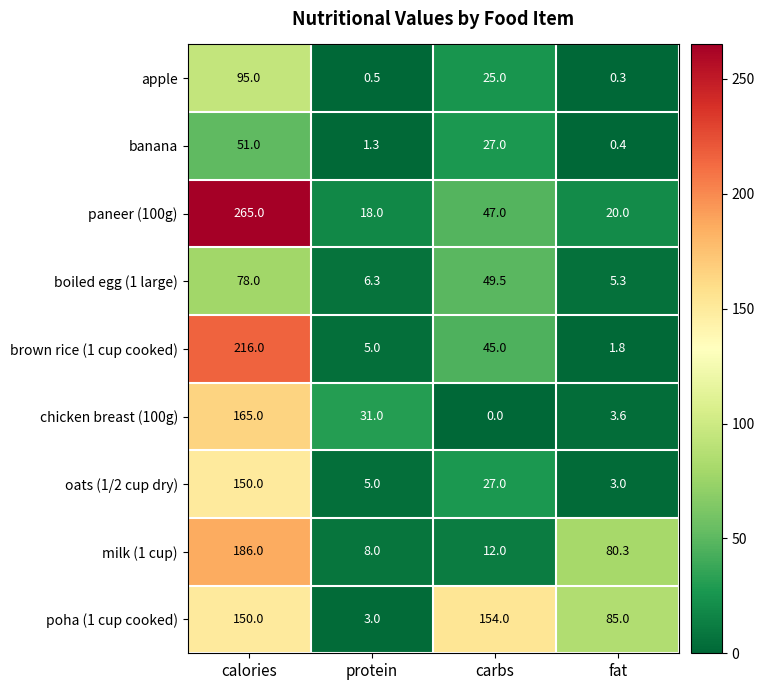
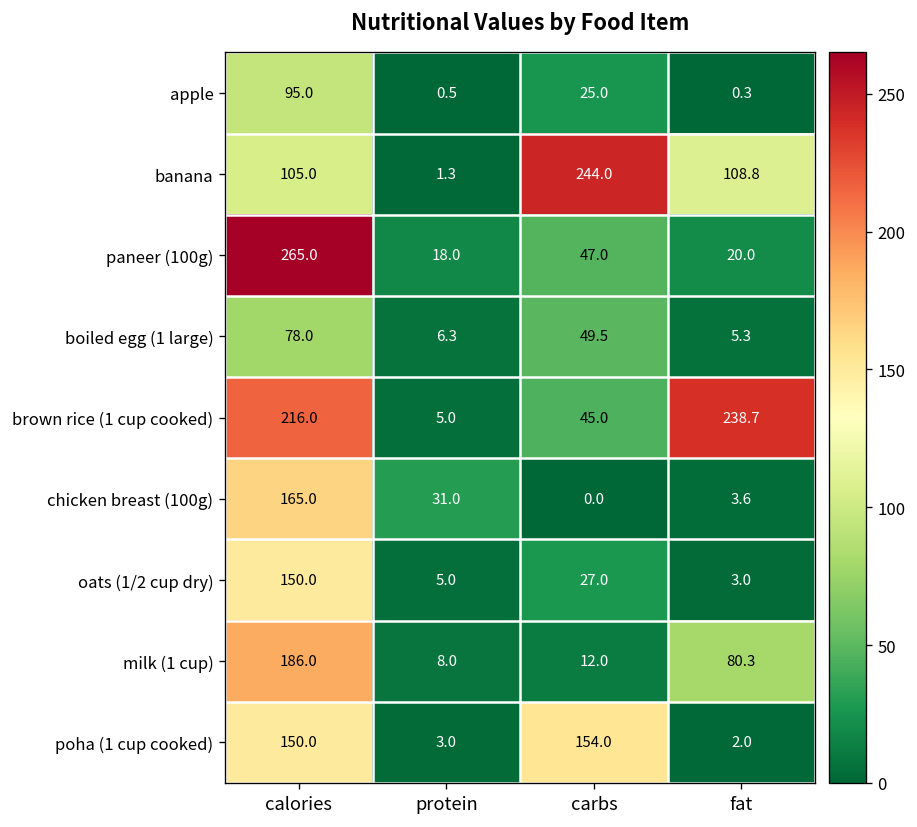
  {
    "apple": {
      "calories": 95.0,
      "protein": 0.5,
      "carbs": 25.0,
      "fat": 0.3
    },
    "banana": {
-     "calories": 51.0,
+     "calories": 105.0,
      "protein": 1.3,
-     "carbs": 27.0,
-     "fat": 0.4
+     "carbs": 244.0,
+     "fat": 108.8
    },
    "paneer (100g)": {
      "calories": 265.0,
      "protein": 18.0,
      "carbs": 47.0,
      "fat": 20.0
    },
    "boiled egg (1 large)": {
      "calories": 78.0,
      "protein": 6.3,
      "carbs": 49.5,
      "fat": 5.3
    },
    "brown rice (1 cup cooked)": {
      "calories": 216.0,
      "protein": 5.0,
      "carbs": 45.0,
-     "fat": 1.8
+     "fat": 238.7
    },
    "chicken breast (100g)": {
      "calories": 165.0,
      "protein": 31.0,
      "carbs": 0.0,
      "fat": 3.6
    },
    "oats (1/2 cup dry)": {
      "calories": 150.0,
      "protein": 5.0,
      "carbs": 27.0,
      "fat": 3.0
    },
    "milk (1 cup)": {
      "calories": 186.0,
      "protein": 8.0,
      "carbs": 12.0,
      "fat": 80.3
    },
    "poha (1 cup cooked)": {
      "calories": 150.0,
      "protein": 3.0,
      "carbs": 154.0,
-     "fat": 85.0
+     "fat": 2.0
    }
  }
